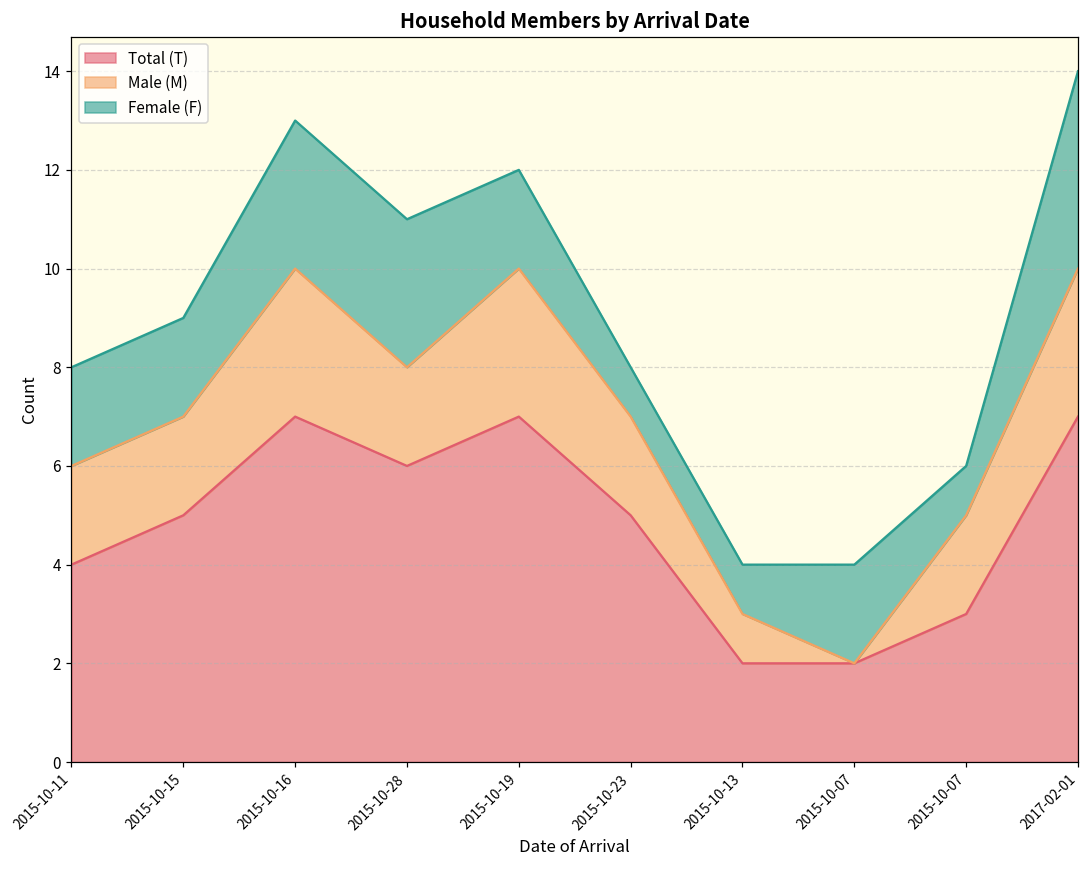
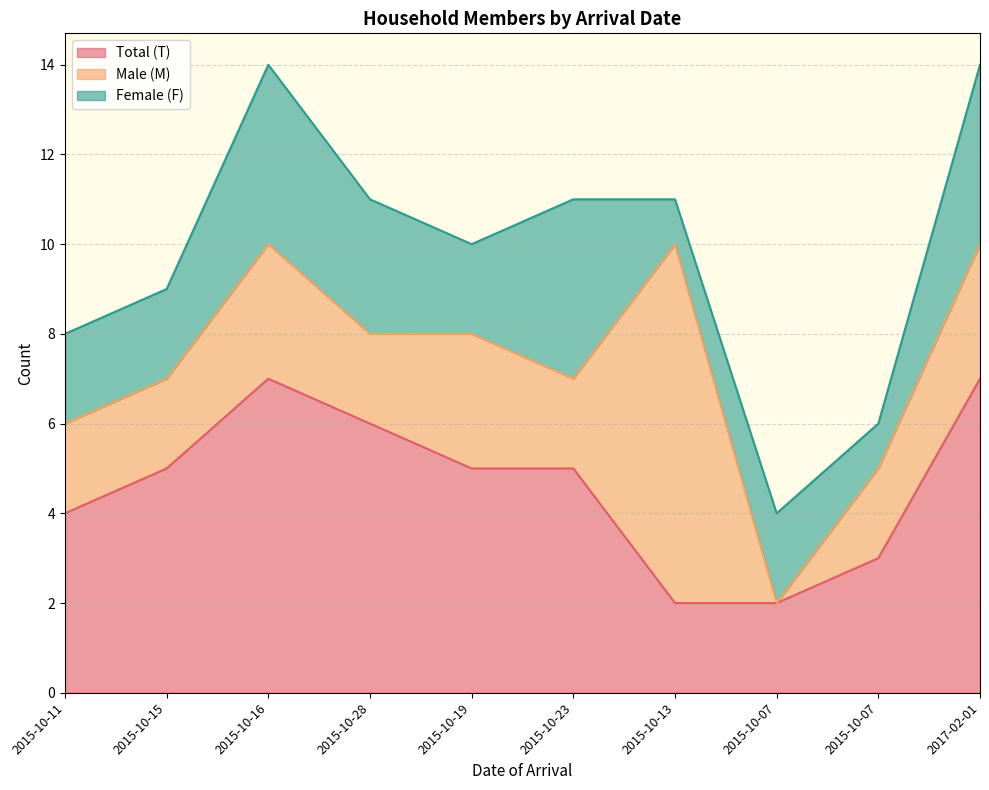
  {
    "Total (T)": {
      "2015-10-11": 4,
      "2015-10-15": 5,
      "2015-10-16": 7,
      "2015-10-28": 6,
-     "2015-10-19": 7,
+     "2015-10-19": 5,
      "2015-10-23": 5,
      "2015-10-13": 2,
      "2017-02-01": 7
    },
    "Male (M)": {
      "2015-10-11": 6,
      "2015-10-15": 7,
      "2015-10-16": 10,
      "2015-10-28": 8,
      "2015-10-23": 7,
-     "2015-10-13": 1,
+     "2015-10-13": 8,
      "2017-02-01": 10
    },
    "Female (F)": {
      "2015-10-11": 2,
      "2015-10-15": 2,
-     "2015-10-16": 3,
+     "2015-10-16": 4,
      "2015-10-28": 3,
      "2015-10-19": 2,
-     "2015-10-23": 1,
+     "2015-10-23": 4,
      "2015-10-13": 1,
      "2017-02-01": 4
    }
  }
